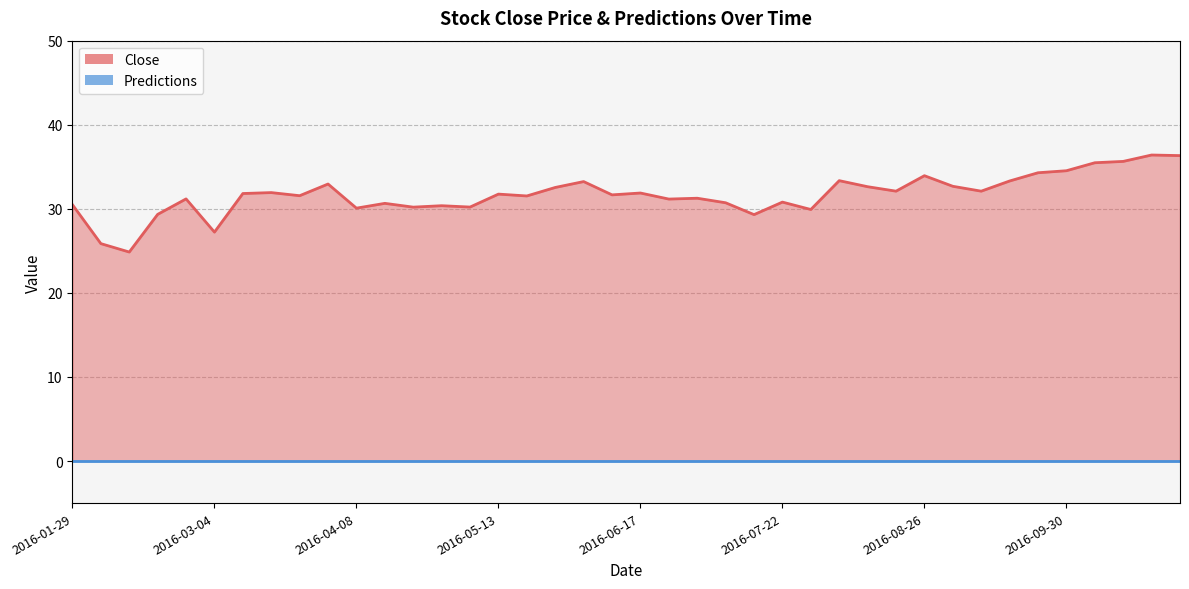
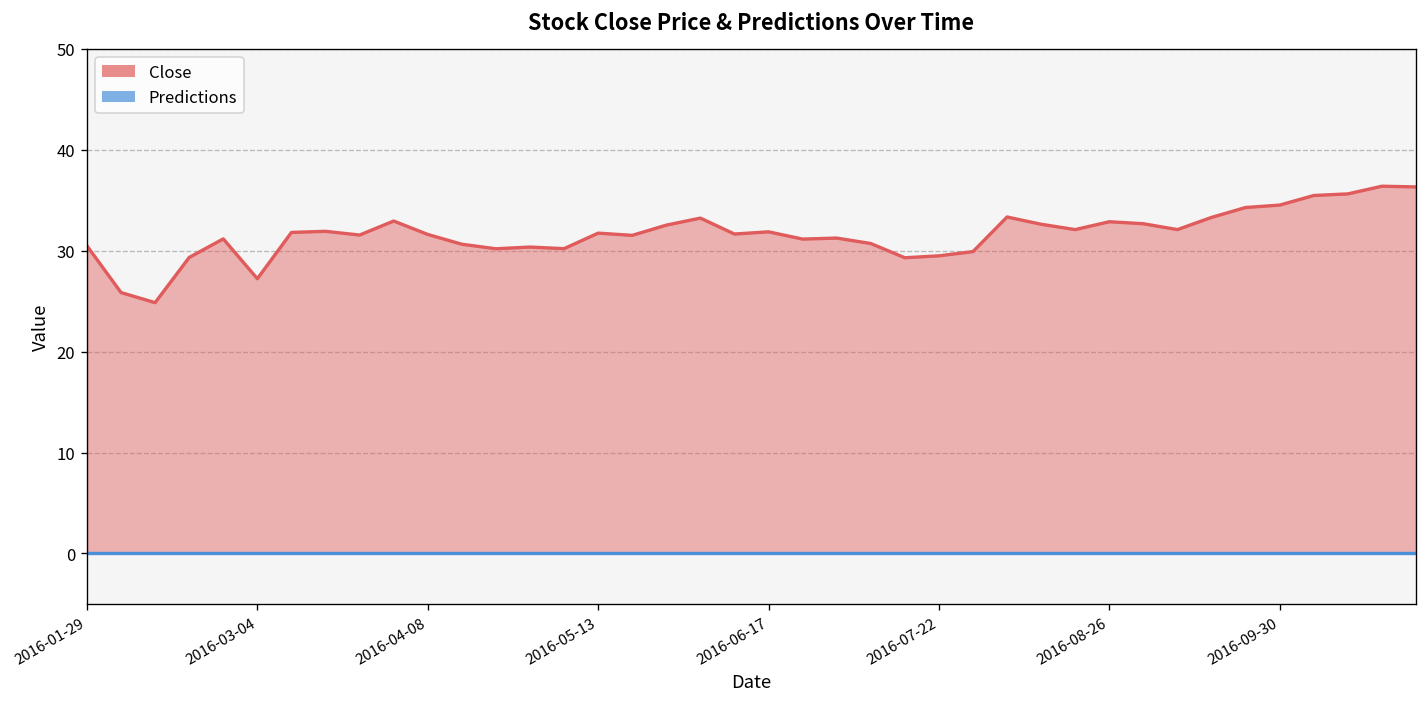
  {
    "Close": {
      "2016-01-29": 30,
      "2016-03-04": 27,
-     "2016-04-08": 30,
+     "2016-04-08": 32,
      "2016-05-13": 32,
      "2016-06-17": 32,
-     "2016-07-22": 31,
-     "2016-08-26": 34,
+     "2016-07-22": 30,
+     "2016-08-26": 33,
      "2016-09-30": 35
    },
    "Predictions": {
      "2016-01-29": 0,
      "2016-03-04": 0,
      "2016-04-08": 0,
      "2016-05-13": 0,
      "2016-06-17": 0,
      "2016-07-22": 0,
      "2016-08-26": 0,
      "2016-09-30": 0
    }
  }
